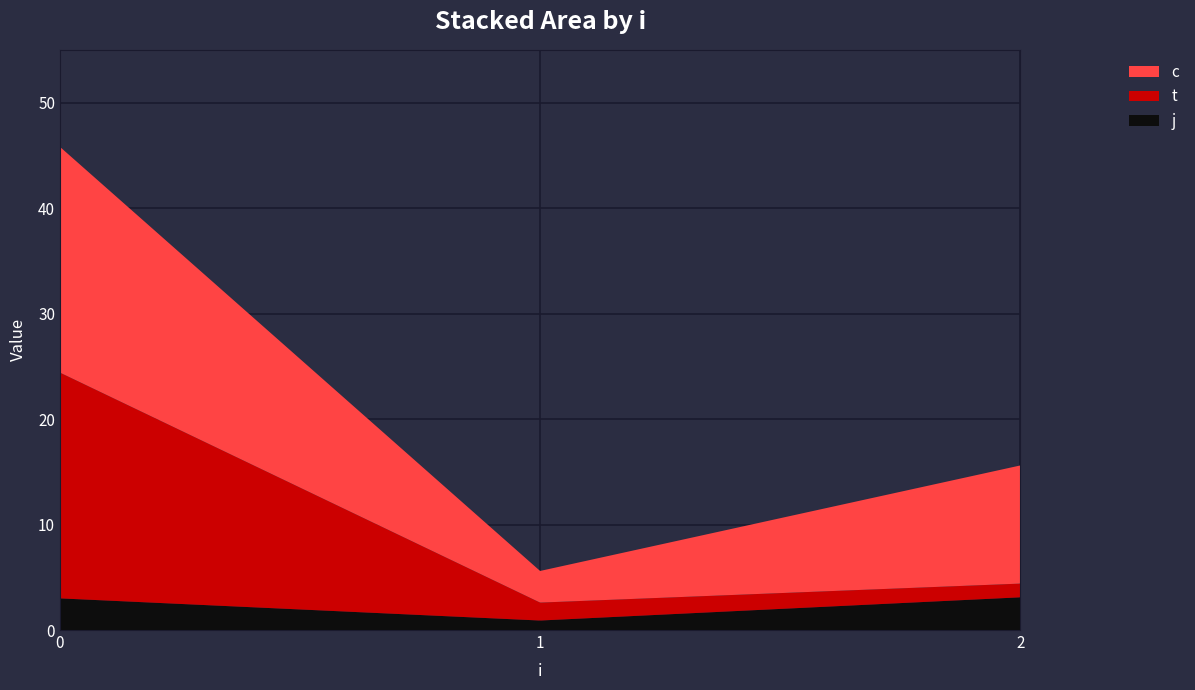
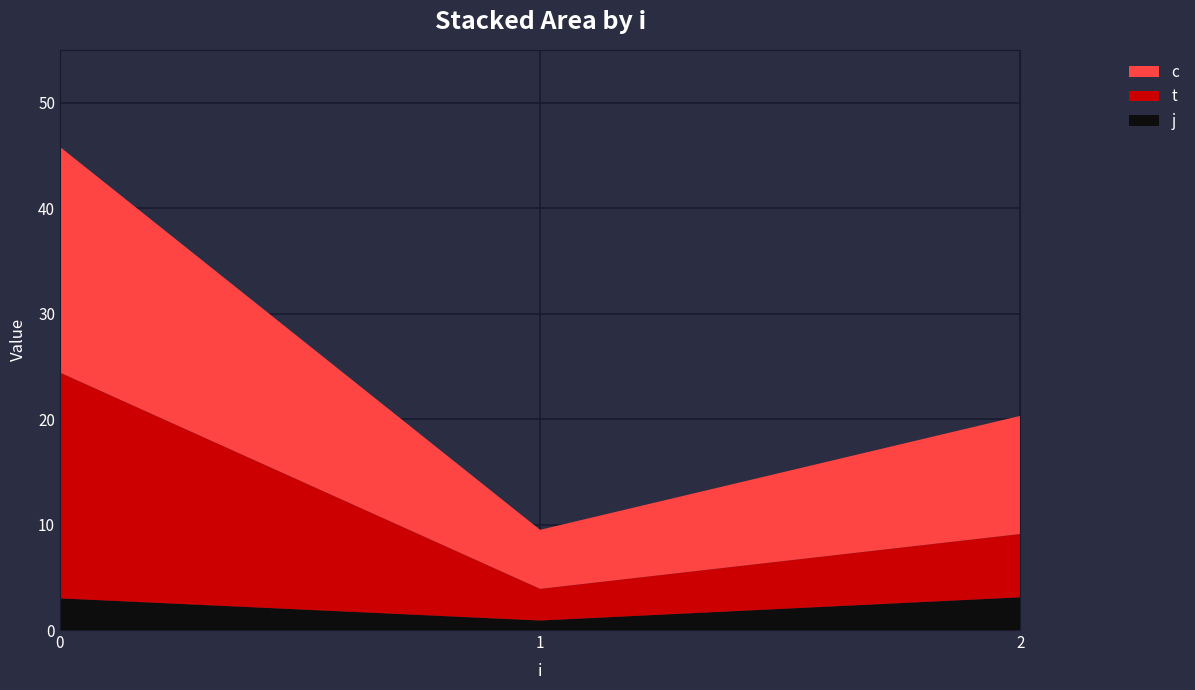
  {
    "t": {
-     "1": 1.7,
-     "2": 1.3
+     "1": 3.0,
+     "2": 6.0
    },
    "c": {
      "0": 21.4,
-     "1": 3.0,
+     "1": 5.6,
      "2": 11.2
    }
  }
